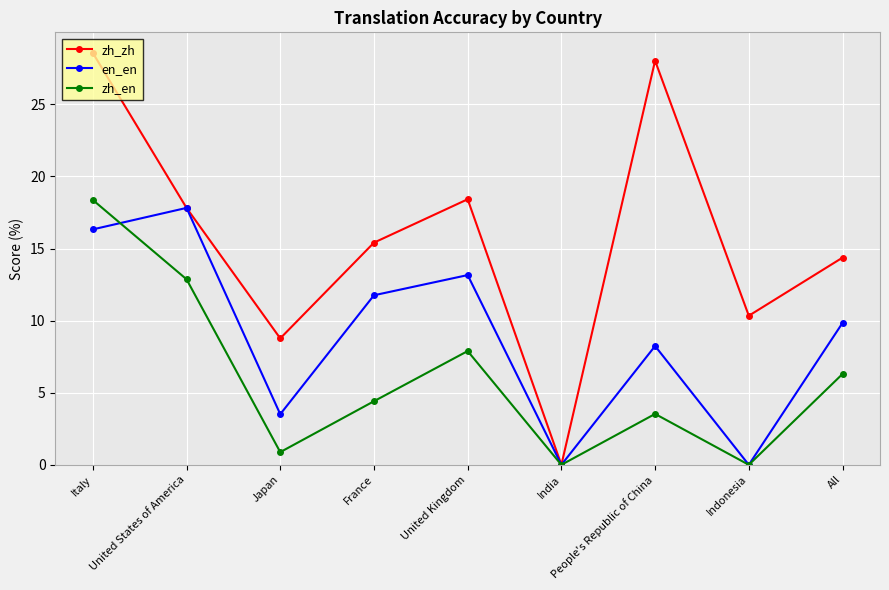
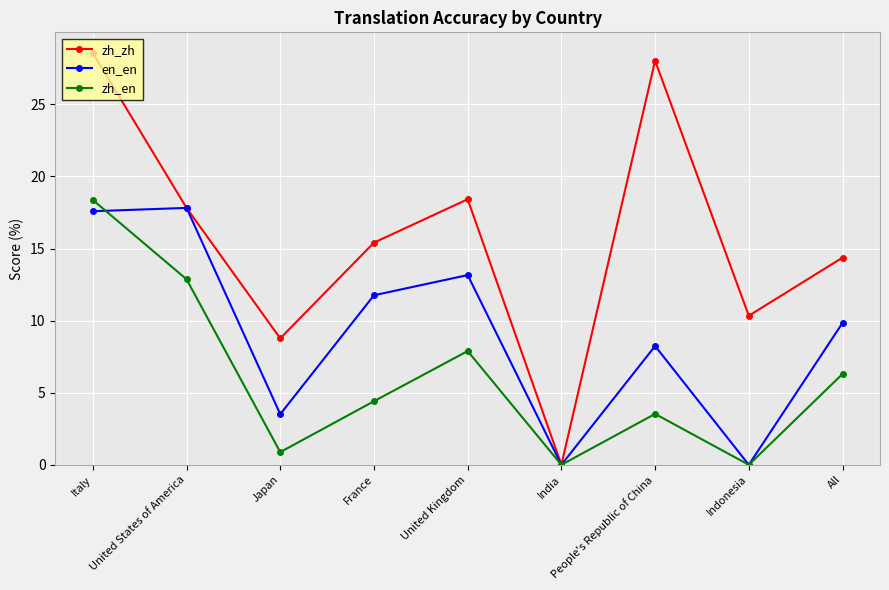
  {
    "zh_zh": {
      "Japan": 8.8,
      "France": 15.4,
      "United Kingdom": 18.4,
      "People's Republic of China": 28.0,
      "Indonesia": 10.3,
      "All": 14.4
    },
    "en_en": {
-     "Italy": 16.3,
+     "Italy": 17.6,
      "Japan": 3.5,
      "France": 11.8,
      "United Kingdom": 13.2,
      "People's Republic of China": 8.2,
      "All": 9.8
    },
    "zh_en": {
      "Italy": 18.4,
      "United States of America": 12.9,
      "Japan": 0.9,
      "France": 4.4,
      "United Kingdom": 7.9,
      "People's Republic of China": 3.5,
      "All": 6.3
    }
  }
